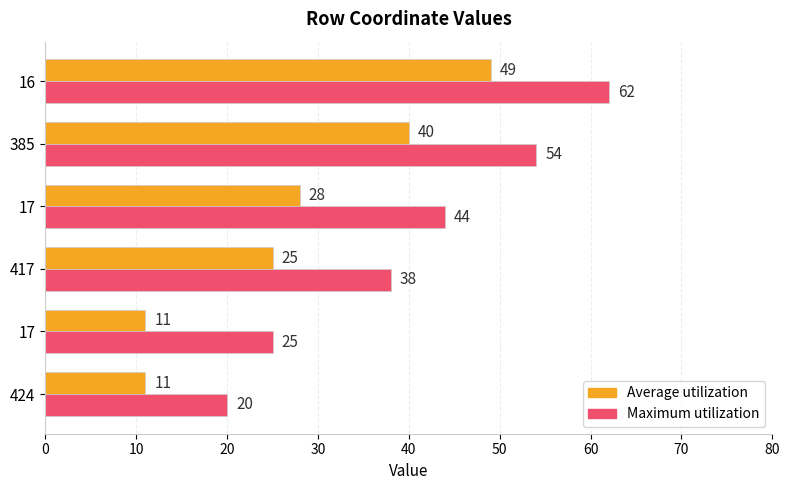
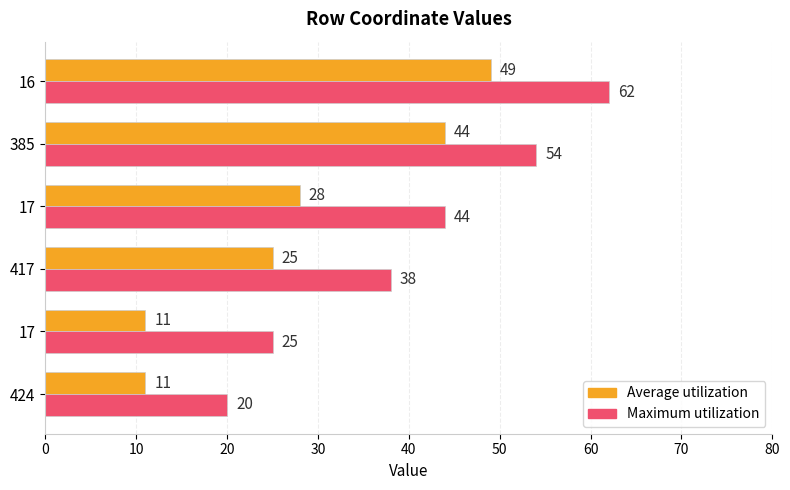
  {
    "Average utilization": {
      "16": 49,
-     "385": 40,
+     "385": 44,
      "417": 25,
      "424": 11
    },
    "Maximum utilization": {
      "16": 62,
      "385": 54,
      "417": 38,
      "424": 20
    }
  }
